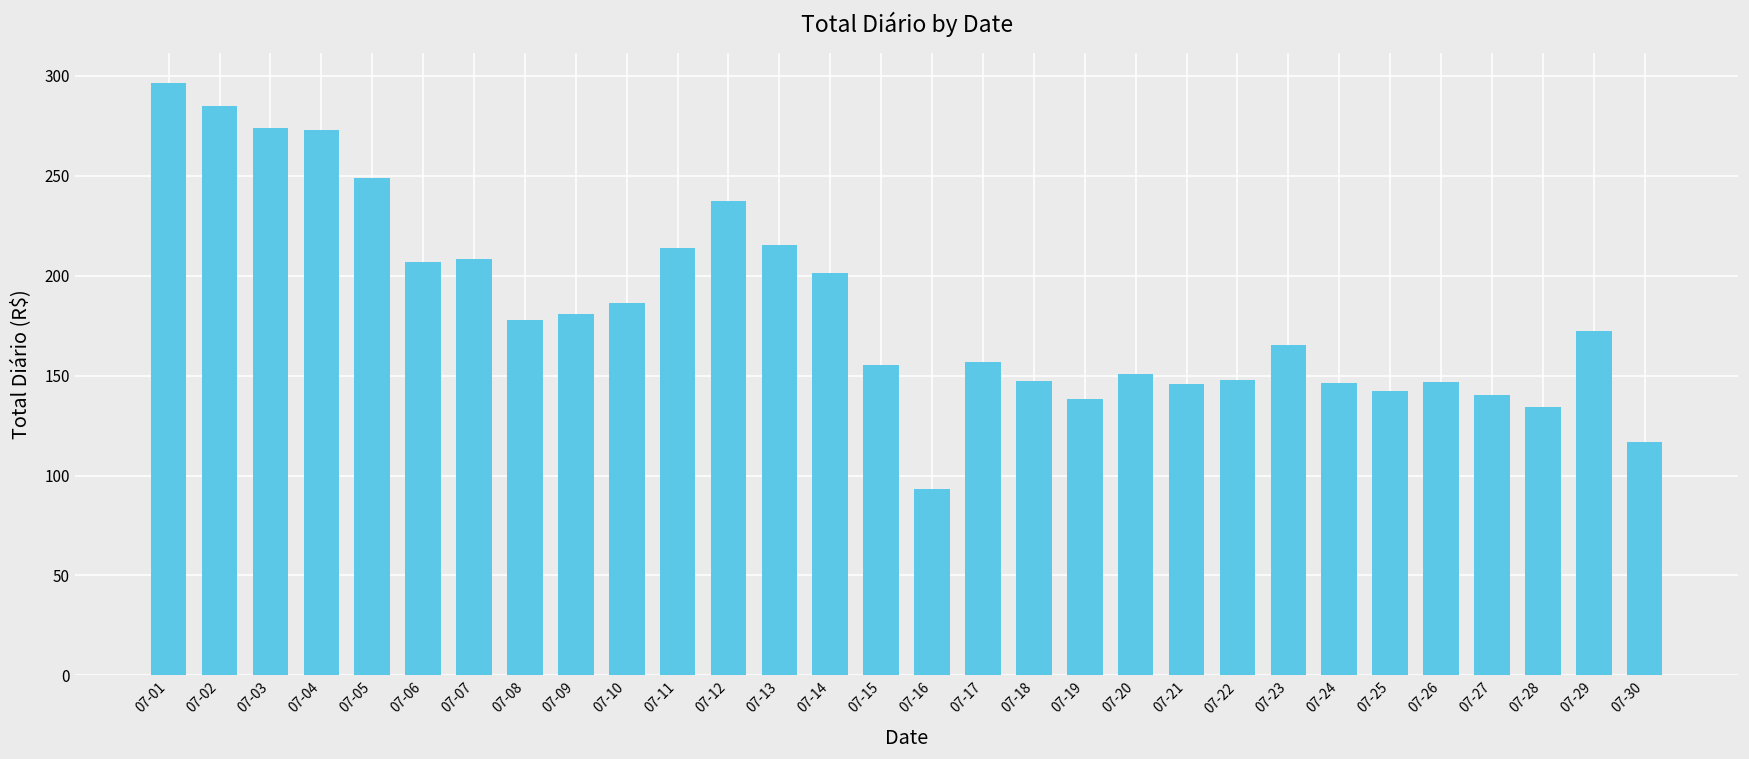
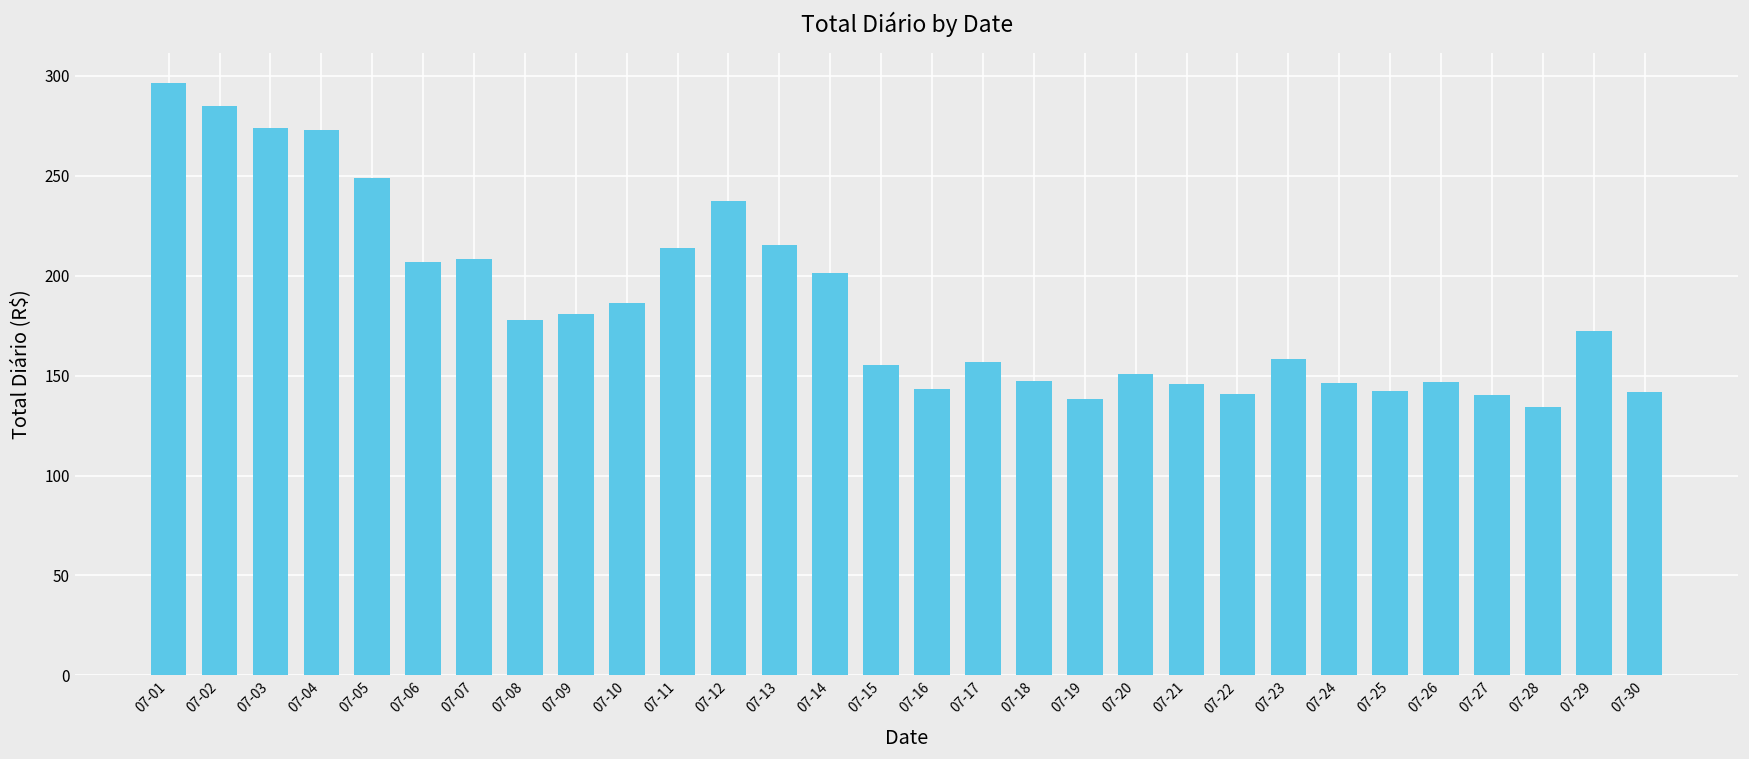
  {
    "07-01": 297,
    "07-02": 285,
    "07-03": 274,
    "07-04": 273,
    "07-05": 249,
    "07-06": 207,
    "07-07": 209,
    "07-08": 178,
    "07-09": 181,
    "07-10": 186,
    "07-11": 214,
    "07-12": 237,
    "07-13": 215,
    "07-14": 201,
    "07-15": 155,
-   "07-16": 94,
+   "07-16": 144,
    "07-17": 157,
    "07-18": 148,
    "07-19": 138,
    "07-20": 151,
    "07-21": 146,
-   "07-22": 148,
-   "07-23": 166,
+   "07-22": 141,
+   "07-23": 158,
    "07-24": 146,
    "07-25": 142,
    "07-26": 147,
    "07-27": 140,
    "07-28": 134,
    "07-29": 172,
-   "07-30": 117
+   "07-30": 142
  }
